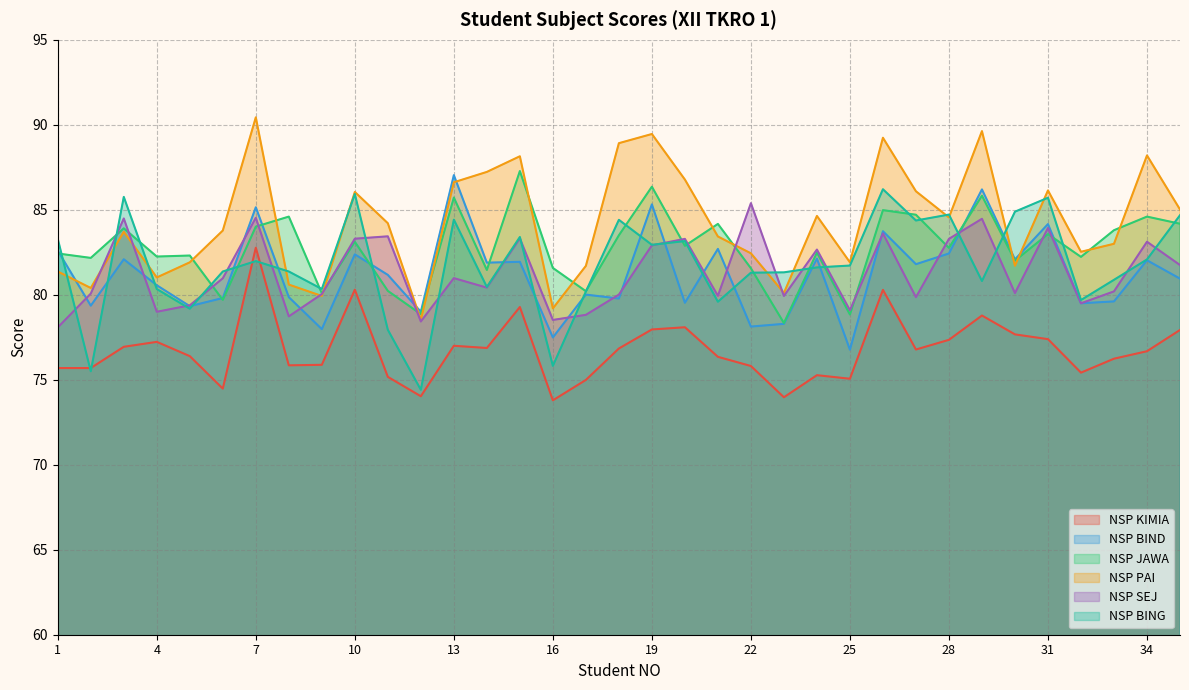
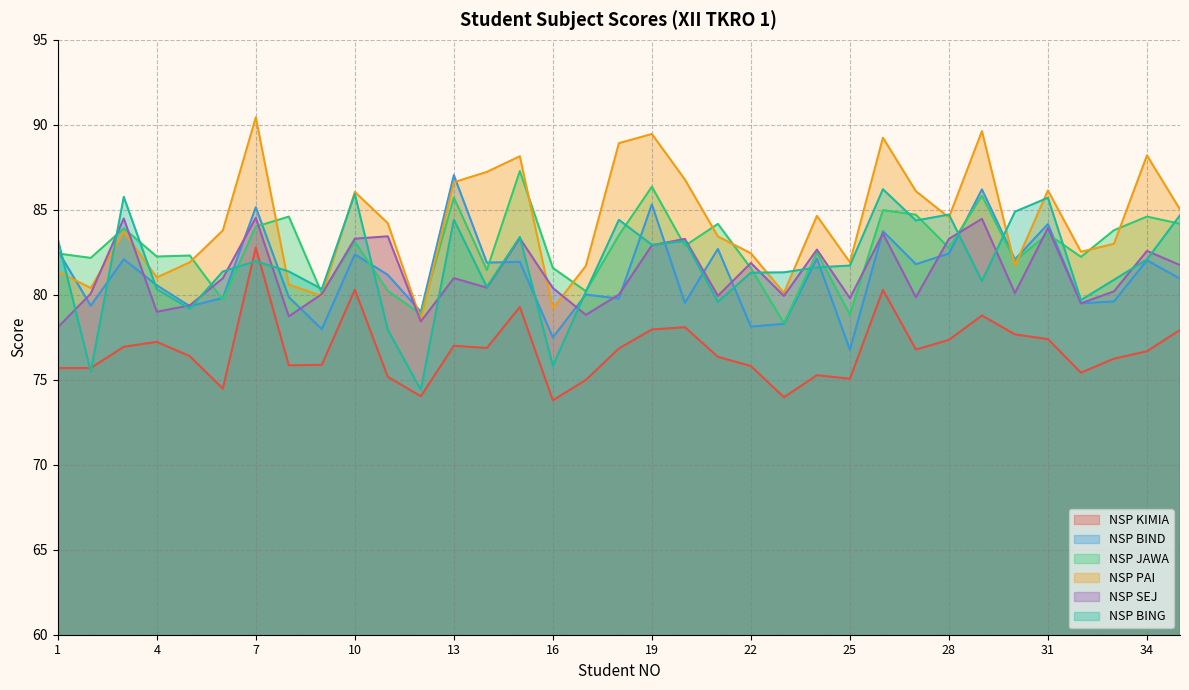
  {
    "NSP SEJ": {
      "1": 78.1,
      "4": 79.0,
      "7": 84.5,
      "10": 83.3,
      "13": 81.0,
-     "16": 78.5,
-     "22": 85.4,
-     "25": 79.1,
+     "16": 80.4,
+     "22": 81.9,
+     "25": 79.8,
      "28": 83.3,
      "31": 83.9,
-     "34": 83.1
+     "34": 82.6
    }
  }
